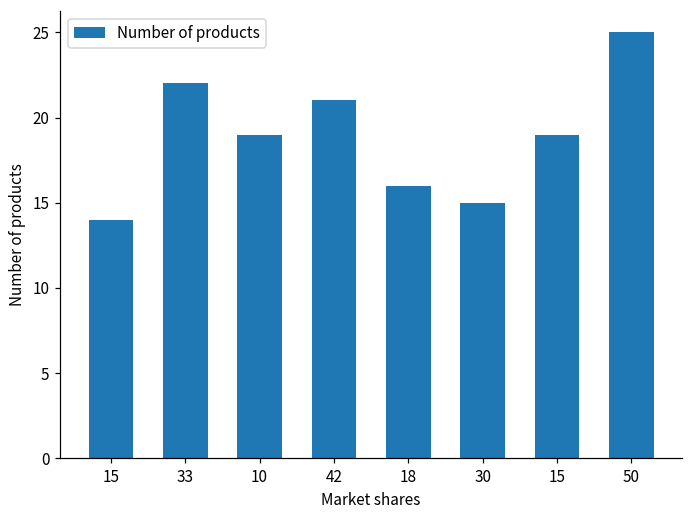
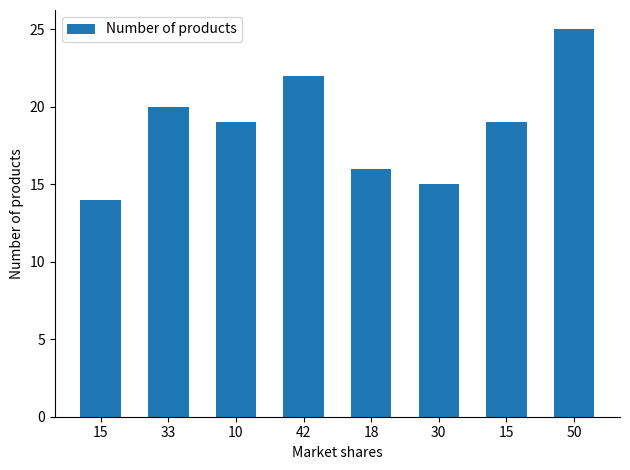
  {
-   "33": 22,
+   "33": 20,
    "10": 19,
-   "42": 21,
+   "42": 22,
    "18": 16,
    "30": 15,
    "50": 25
  }
